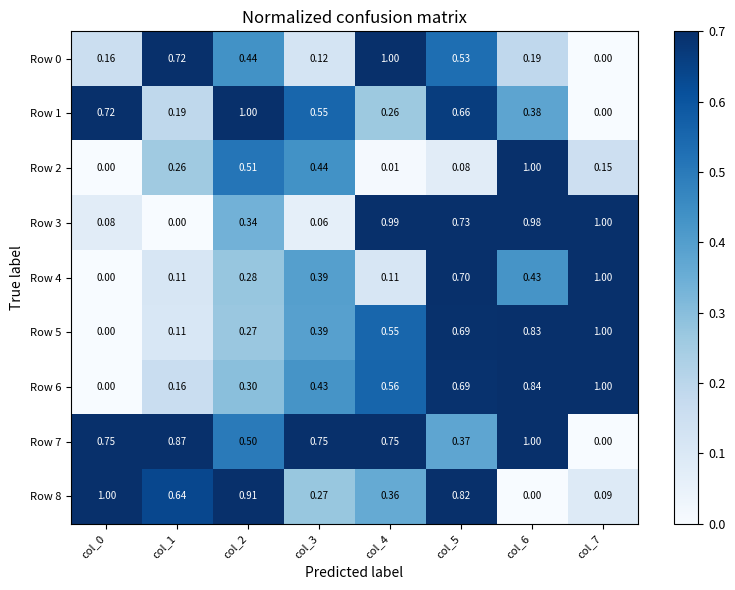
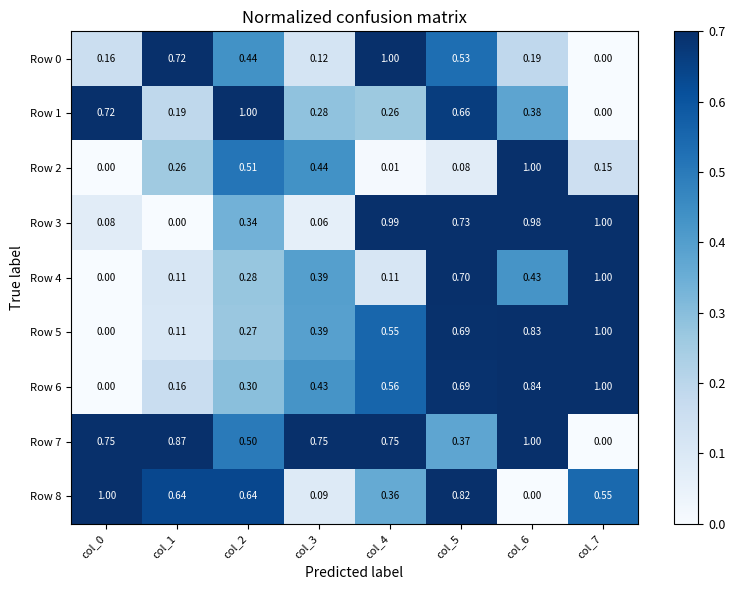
  {
    "Row 0": {
      "col_0": 0.16,
      "col_1": 0.72,
      "col_2": 0.44,
      "col_3": 0.12,
      "col_4": 1.00,
      "col_5": 0.53,
      "col_6": 0.19,
      "col_7": 0.00
    },
    "Row 1": {
      "col_0": 0.72,
      "col_1": 0.19,
      "col_2": 1.00,
-     "col_3": 0.55,
+     "col_3": 0.28,
      "col_4": 0.26,
      "col_5": 0.66,
      "col_6": 0.38,
      "col_7": 0.00
    },
    "Row 2": {
      "col_0": 0.00,
      "col_1": 0.26,
      "col_2": 0.51,
      "col_3": 0.44,
      "col_4": 0.01,
      "col_5": 0.08,
      "col_6": 1.00,
      "col_7": 0.15
    },
    "Row 3": {
      "col_0": 0.08,
      "col_1": 0.00,
      "col_2": 0.34,
      "col_3": 0.06,
      "col_4": 0.99,
      "col_5": 0.73,
      "col_6": 0.98,
      "col_7": 1.00
    },
    "Row 4": {
      "col_0": 0.00,
      "col_1": 0.11,
      "col_2": 0.28,
      "col_3": 0.39,
      "col_4": 0.11,
      "col_5": 0.70,
      "col_6": 0.43,
      "col_7": 1.00
    },
    "Row 5": {
      "col_0": 0.00,
      "col_1": 0.11,
      "col_2": 0.27,
      "col_3": 0.39,
      "col_4": 0.55,
      "col_5": 0.69,
      "col_6": 0.83,
      "col_7": 1.00
    },
    "Row 6": {
      "col_0": 0.00,
      "col_1": 0.16,
      "col_2": 0.30,
      "col_3": 0.43,
      "col_4": 0.56,
      "col_5": 0.69,
      "col_6": 0.84,
      "col_7": 1.00
    },
    "Row 7": {
      "col_0": 0.75,
      "col_1": 0.87,
      "col_2": 0.50,
      "col_3": 0.75,
      "col_4": 0.75,
      "col_5": 0.37,
      "col_6": 1.00,
      "col_7": 0.00
    },
    "Row 8": {
      "col_0": 1.00,
      "col_1": 0.64,
-     "col_2": 0.91,
-     "col_3": 0.27,
+     "col_2": 0.64,
+     "col_3": 0.09,
      "col_4": 0.36,
      "col_5": 0.82,
      "col_6": 0.00,
-     "col_7": 0.09
+     "col_7": 0.55
    }
  }
